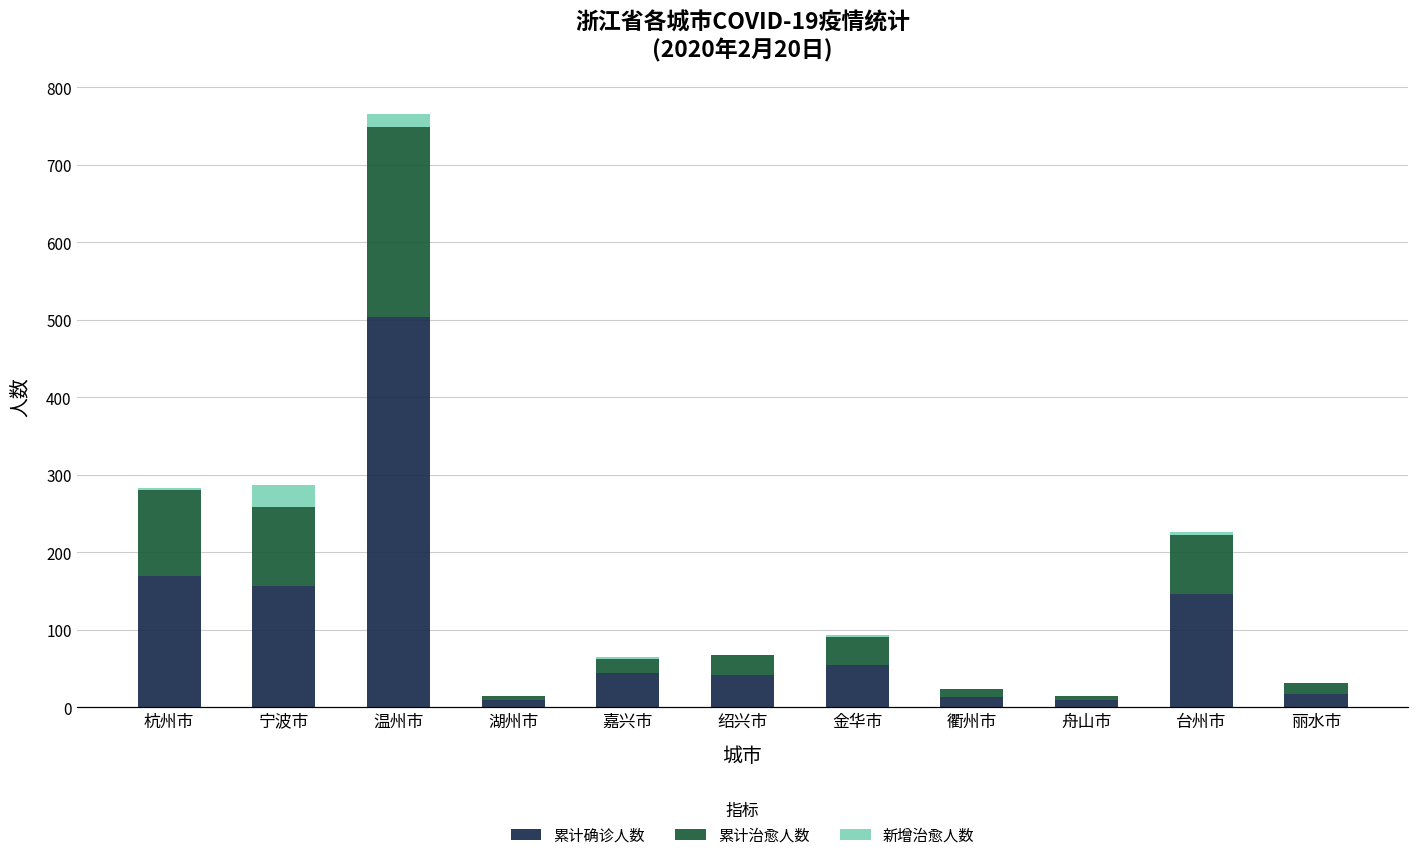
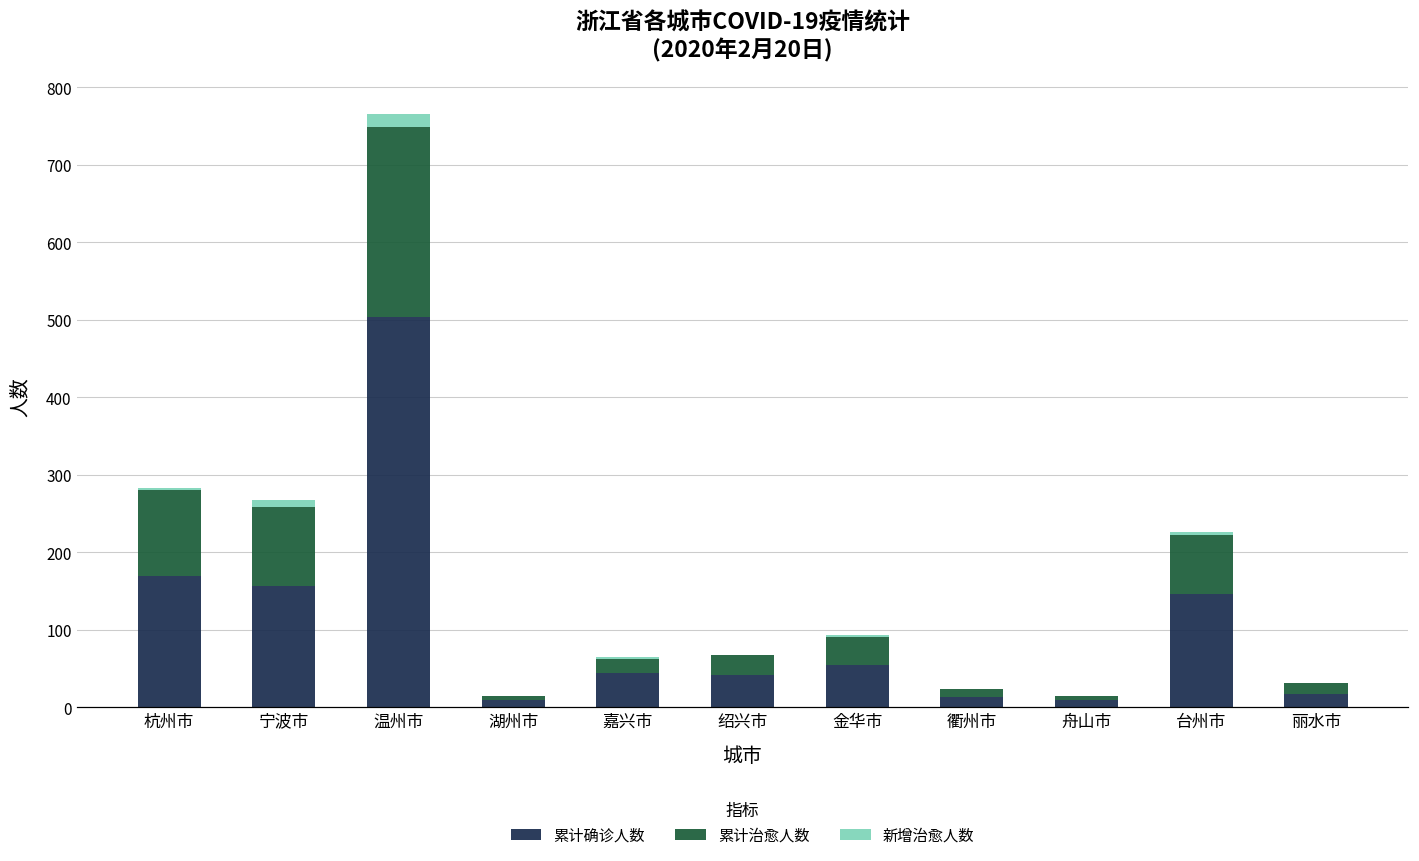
  {
    "新增治愈人数": {
-     "宁波市": 30,
+     "宁波市": 10,
      "温州市": 20,
      "湖州市": 0,
      "绍兴市": 0,
      "衢州市": 0,
      "舟山市": 0,
      "丽水市": 0
    }
  }
